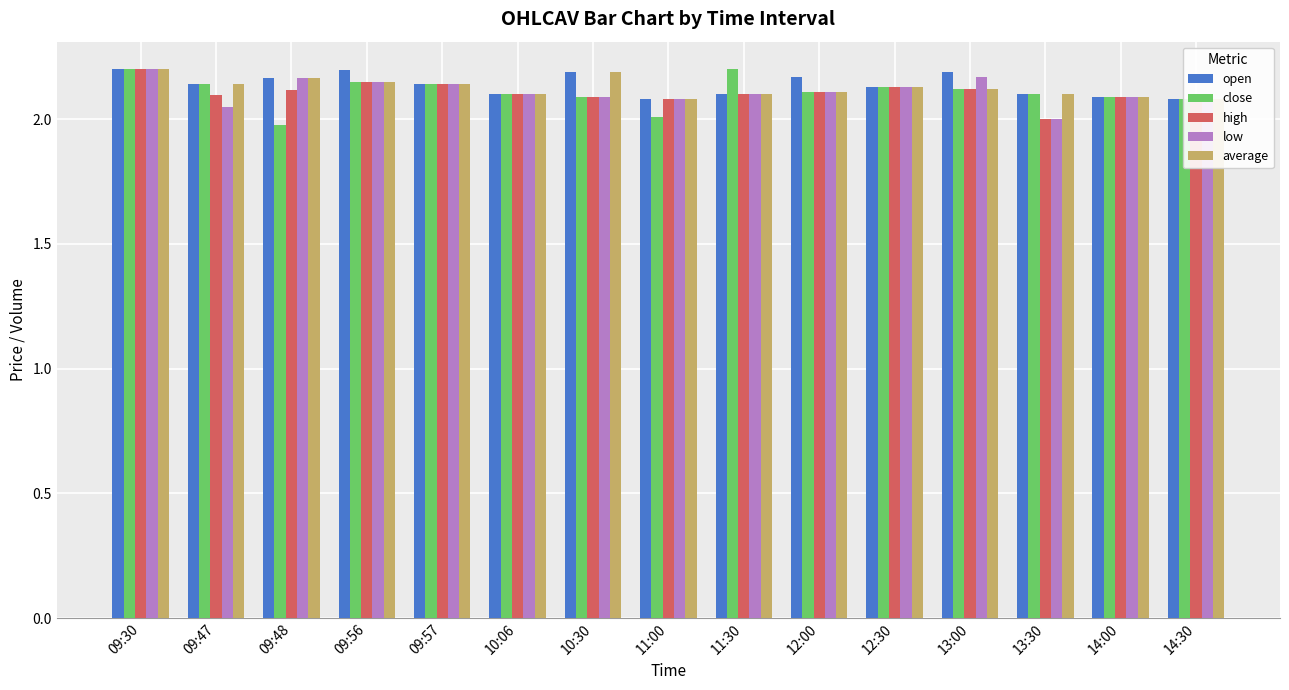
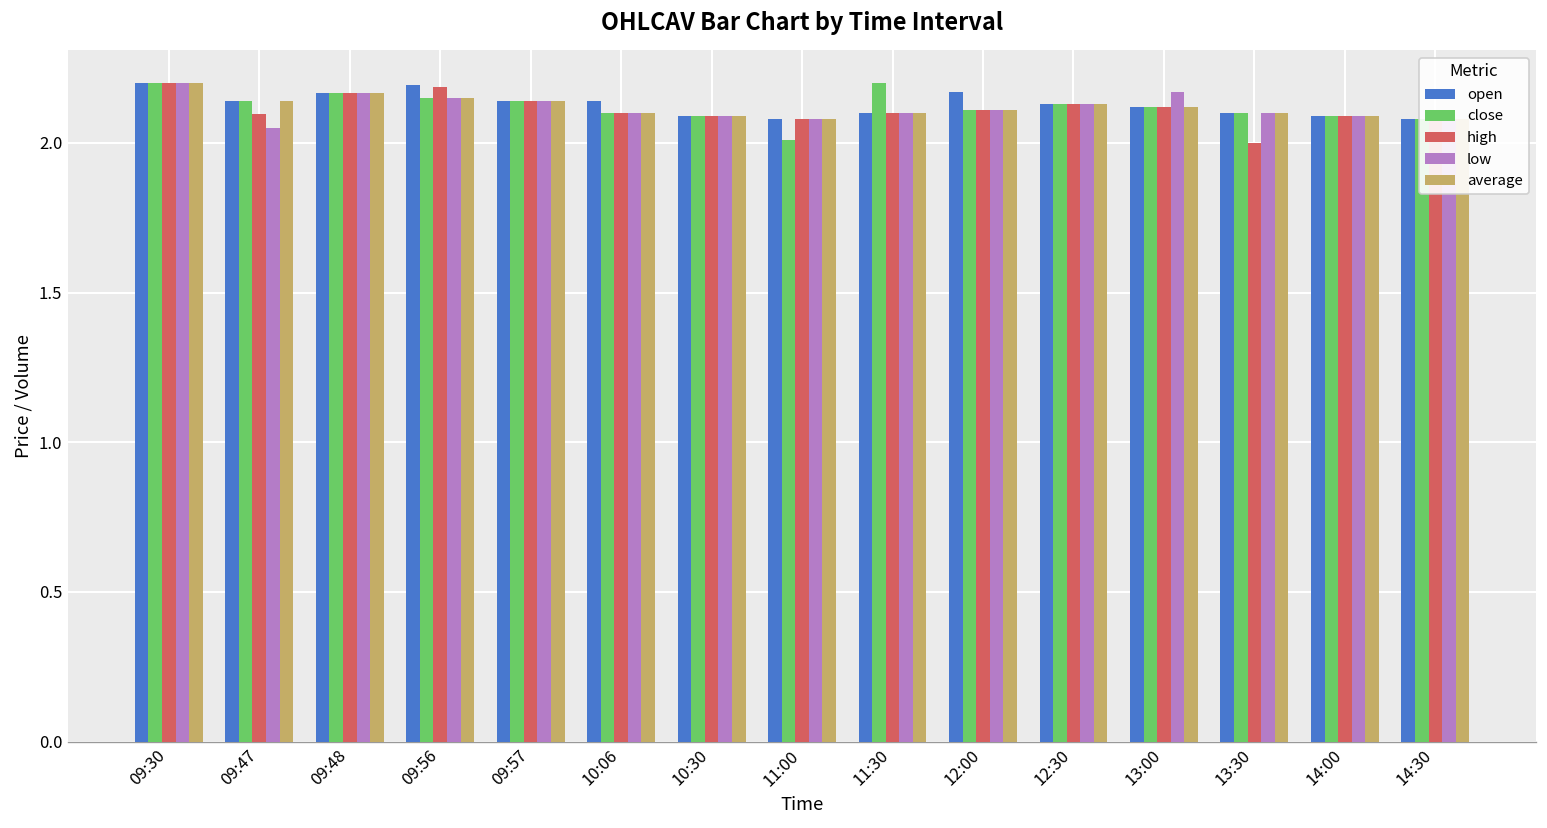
  {
    "open": {
      "09:30": 2.20,
      "09:47": 2.14,
      "09:48": 2.17,
      "09:56": 2.19,
      "09:57": 2.14,
-     "10:06": 2.10,
-     "10:30": 2.19,
+     "10:06": 2.14,
+     "10:30": 2.09,
      "11:00": 2.08,
      "11:30": 2.10,
      "12:00": 2.17,
      "12:30": 2.13,
-     "13:00": 2.19,
+     "13:00": 2.12,
      "13:30": 2.10,
      "14:00": 2.09,
      "14:30": 2.08
    },
    "close": {
      "09:30": 2.20,
      "09:47": 2.14,
-     "09:48": 1.98,
+     "09:48": 2.17,
      "09:56": 2.15,
      "09:57": 2.14,
      "10:06": 2.10,
      "10:30": 2.09,
      "11:00": 2.01,
      "11:30": 2.20,
      "12:00": 2.11,
      "12:30": 2.13,
      "13:00": 2.12,
      "13:30": 2.10,
      "14:00": 2.09
    },
    "high": {
      "09:30": 2.20,
      "09:47": 2.10,
-     "09:48": 2.12,
-     "09:56": 2.15,
+     "09:48": 2.17,
+     "09:56": 2.19,
      "09:57": 2.14,
      "10:06": 2.10,
      "10:30": 2.09,
      "11:00": 2.08,
      "11:30": 2.10,
      "12:00": 2.11,
      "12:30": 2.13,
      "13:00": 2.12,
      "13:30": 2.00,
      "14:00": 2.09
    },
    "low": {
      "09:30": 2.2,
      "09:47": 2.05,
      "09:48": 2.17,
      "09:56": 2.15,
      "09:57": 2.14,
      "10:06": 2.1,
      "10:30": 2.1,
      "11:00": 2.08,
      "11:30": 2.1,
      "12:00": 2.1,
      "12:30": 2.13,
      "13:00": 2.17,
-     "13:30": 2.0,
+     "13:30": 2.1,
      "14:00": 2.1
    },
    "average": {
      "09:30": 2.20,
      "09:47": 2.14,
      "09:48": 2.17,
      "09:56": 2.15,
      "09:57": 2.14,
      "10:06": 2.10,
-     "10:30": 2.19,
+     "10:30": 2.09,
      "11:00": 2.08,
      "11:30": 2.10,
      "12:00": 2.11,
      "12:30": 2.13,
      "13:00": 2.12,
      "13:30": 2.10,
      "14:00": 2.09
    }
  }
